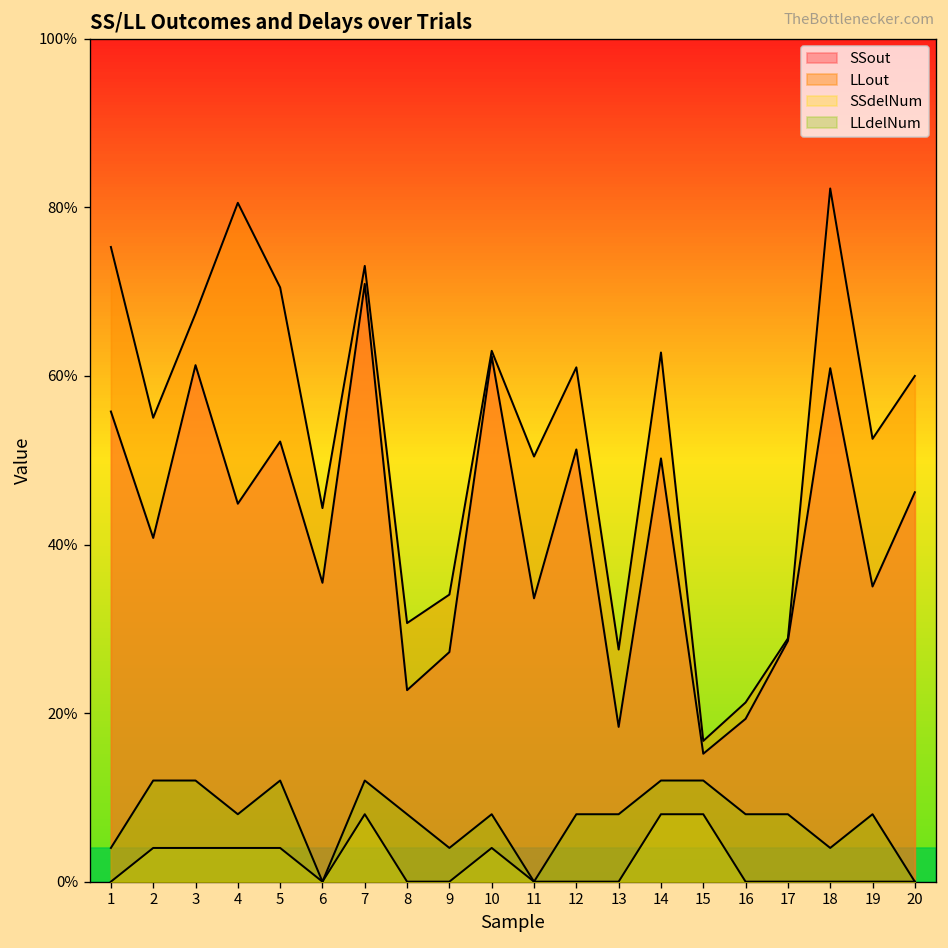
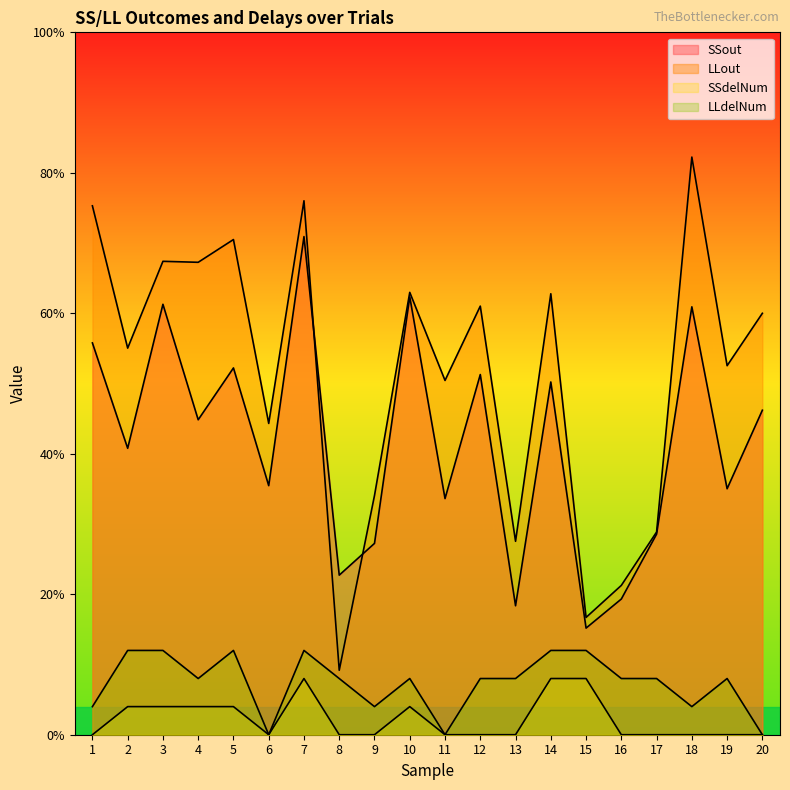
  {
    "SSout": {
      "1": "56%",
      "2": "41%",
      "3": "61%",
      "4": "45%",
      "5": "52%",
      "6": "35%",
      "7": "71%",
      "8": "23%",
      "9": "27%",
      "10": "62%",
      "11": "34%",
      "12": "51%",
      "13": "18%",
      "14": "50%",
      "15": "15%",
      "16": "19%",
      "18": "61%",
      "19": "35%",
      "20": "46%"
    },
    "LLout": {
      "1": "75%",
      "2": "55%",
      "3": "67%",
-     "4": "81%",
+     "4": "67%",
      "5": "71%",
      "6": "44%",
-     "7": "73%",
-     "8": "31%",
+     "7": "76%",
+     "8": "9%",
      "9": "34%",
      "10": "63%",
      "11": "50%",
      "12": "61%",
      "13": "28%",
      "14": "63%",
      "15": "17%",
      "16": "21%",
      "18": "82%",
      "19": "53%",
      "20": "60%"
    }
  }
